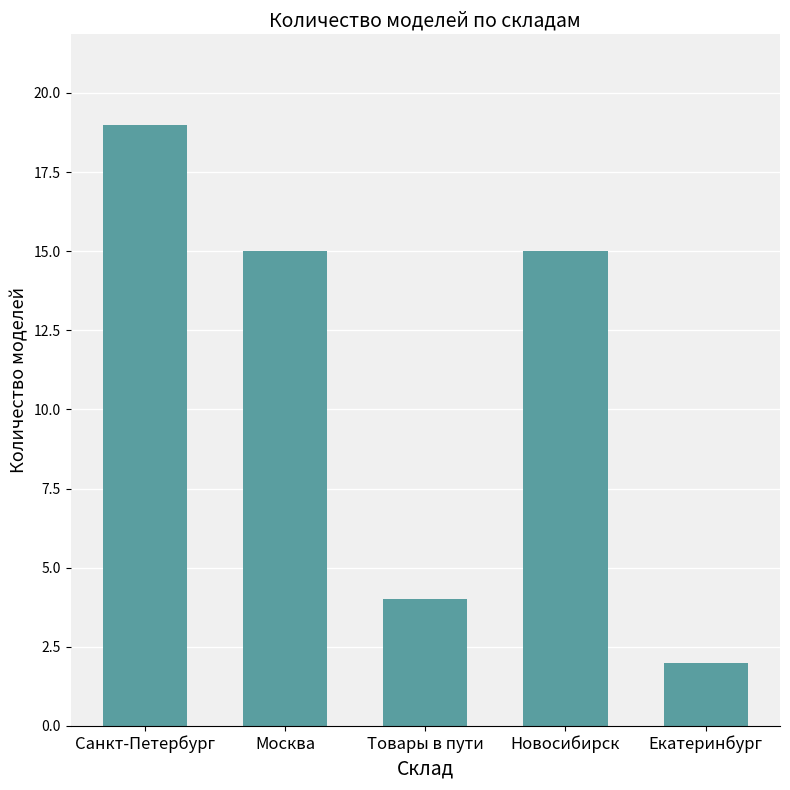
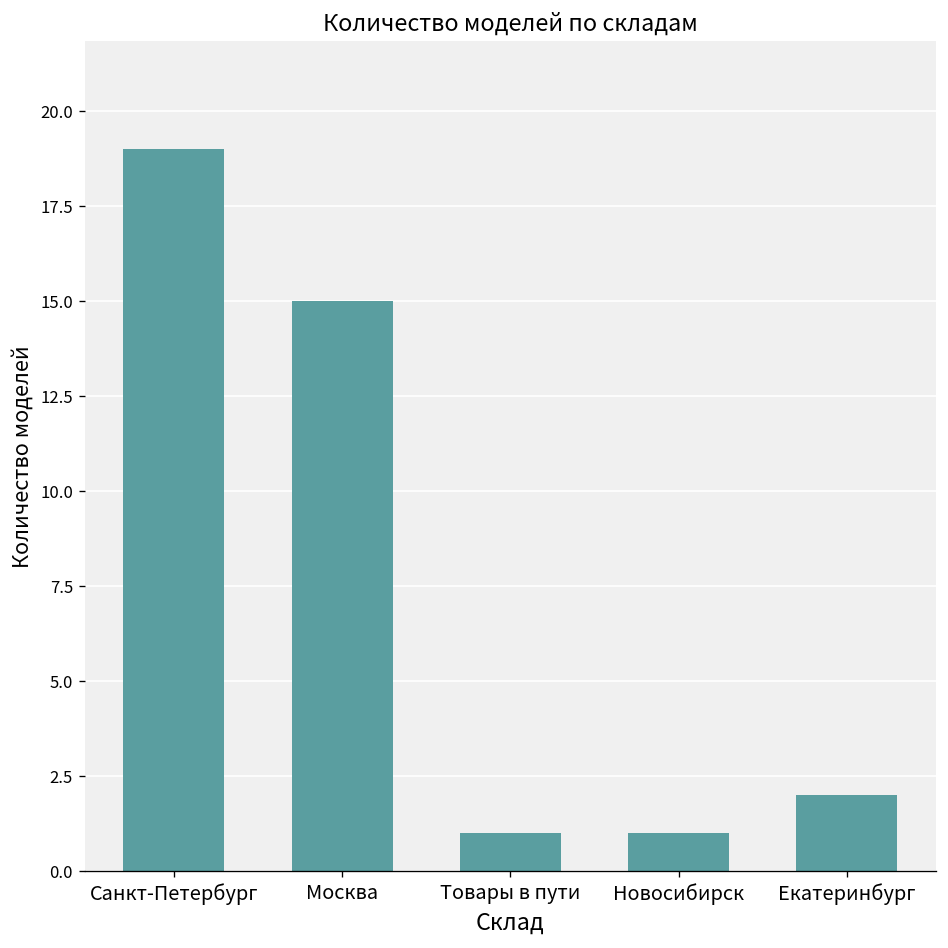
  {
    "Санкт-Петербург": 19,
    "Москва": 15,
-   "Товары в пути": 4,
-   "Новосибирск": 15,
+   "Товары в пути": 1,
+   "Новосибирск": 1,
    "Екатеринбург": 2
  }
